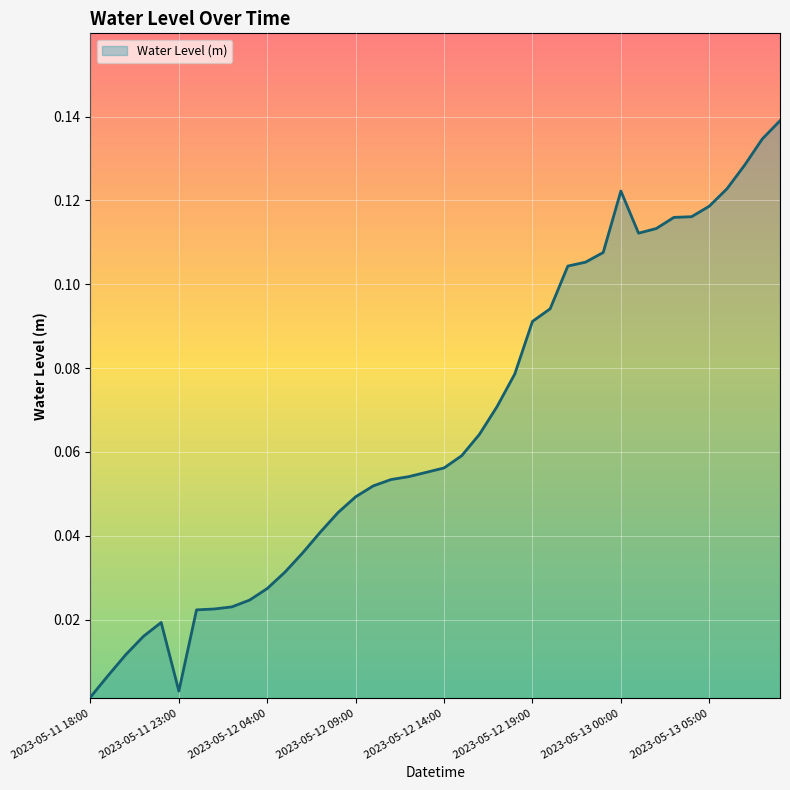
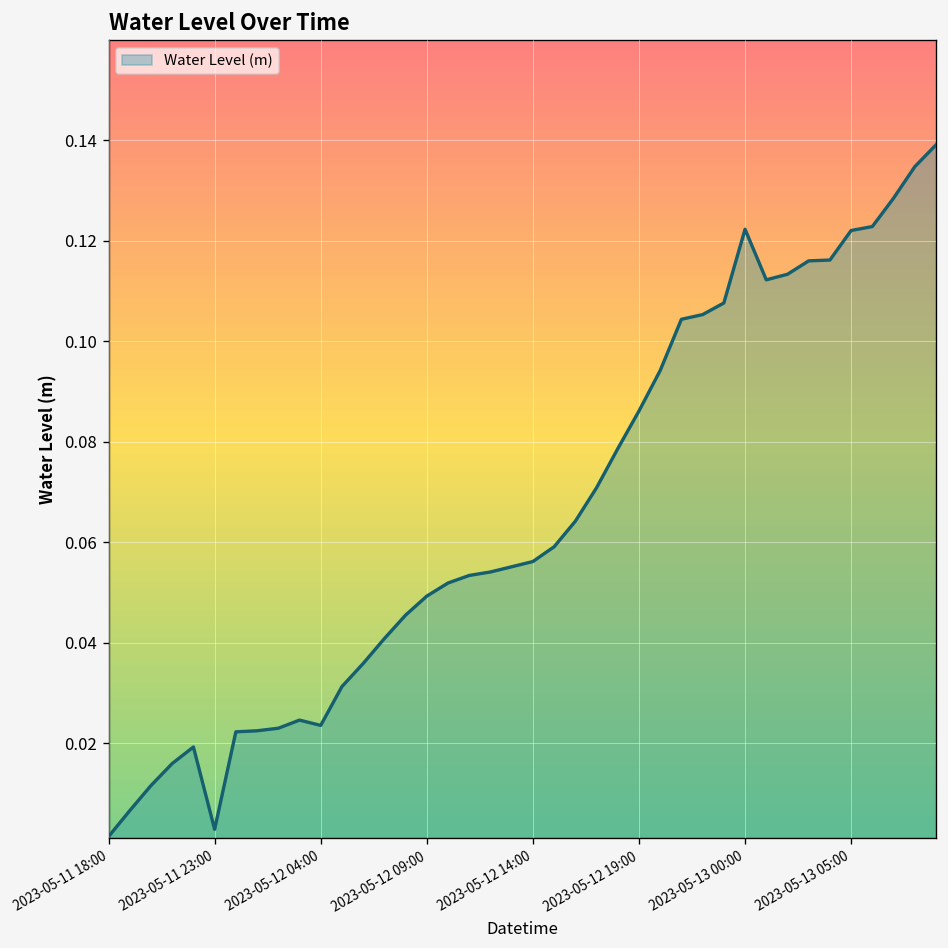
  {
    "2023-05-11 18:00": 0.001,
    "2023-05-11 23:00": 0.003,
-   "2023-05-12 04:00": 0.027,
+   "2023-05-12 04:00": 0.024,
    "2023-05-12 09:00": 0.049,
    "2023-05-12 14:00": 0.056,
-   "2023-05-12 19:00": 0.091,
+   "2023-05-12 19:00": 0.086,
    "2023-05-13 00:00": 0.122,
-   "2023-05-13 05:00": 0.119
+   "2023-05-13 05:00": 0.122
  }
